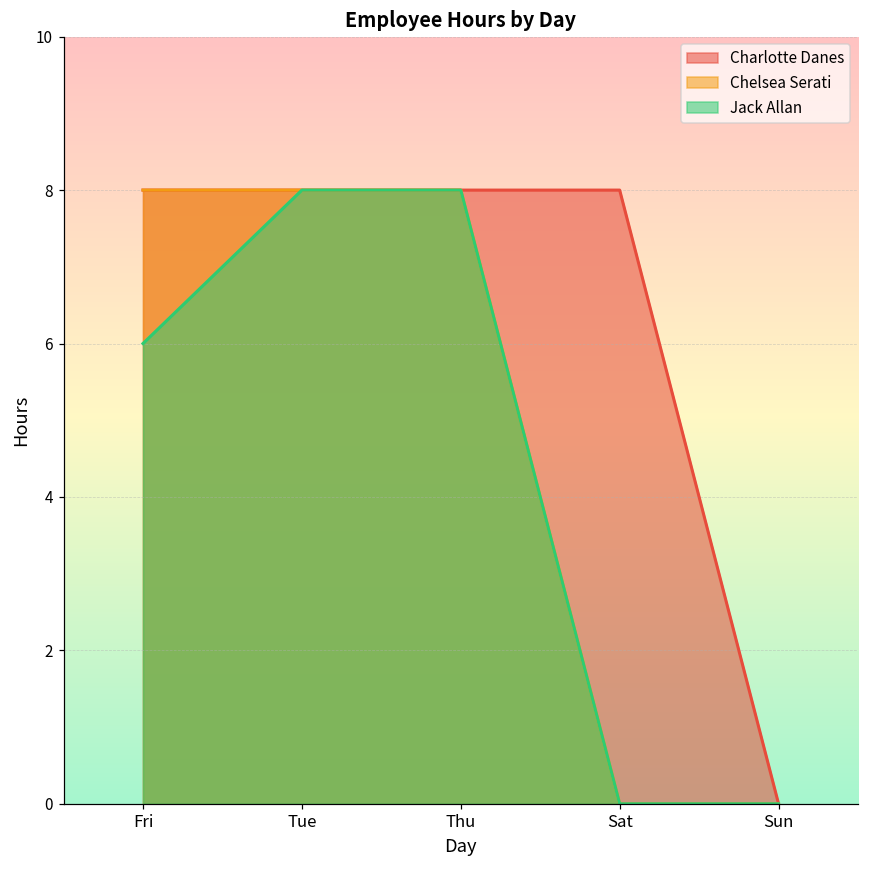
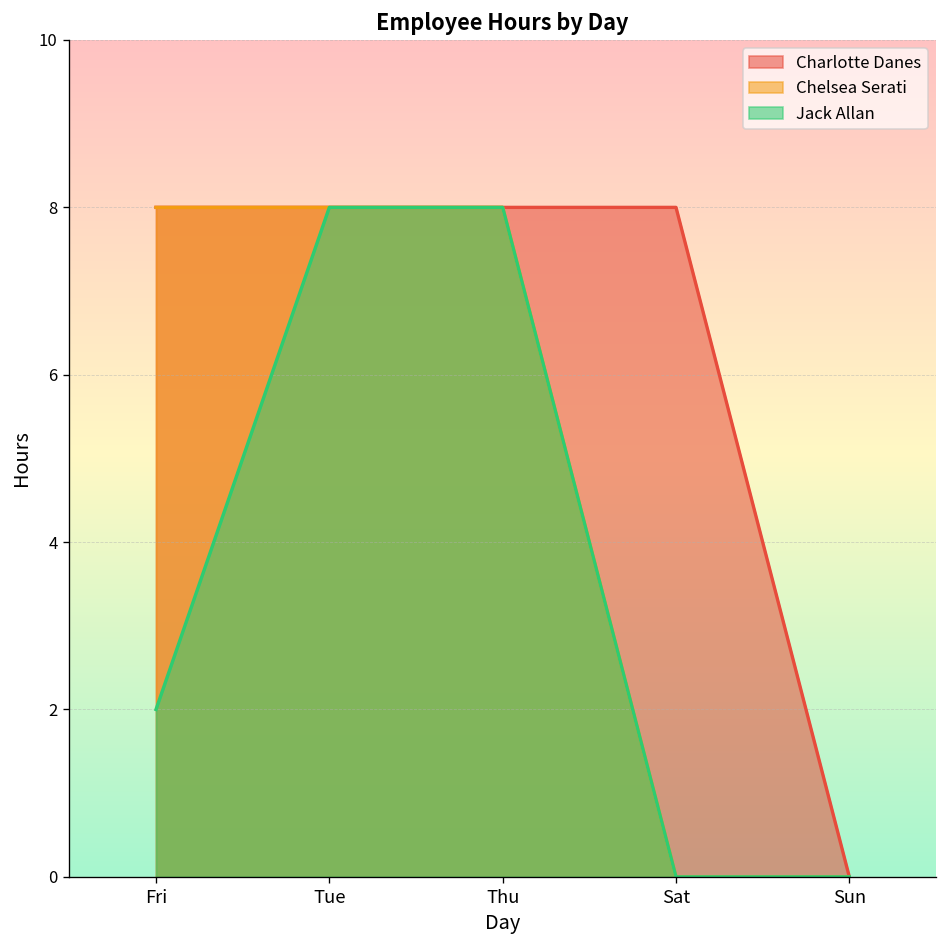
  {
    "Charlotte Danes": {
      "Sat": 8
    },
    "Jack Allan": {
-     "Fri": 6
+     "Fri": 2
    }
  }
